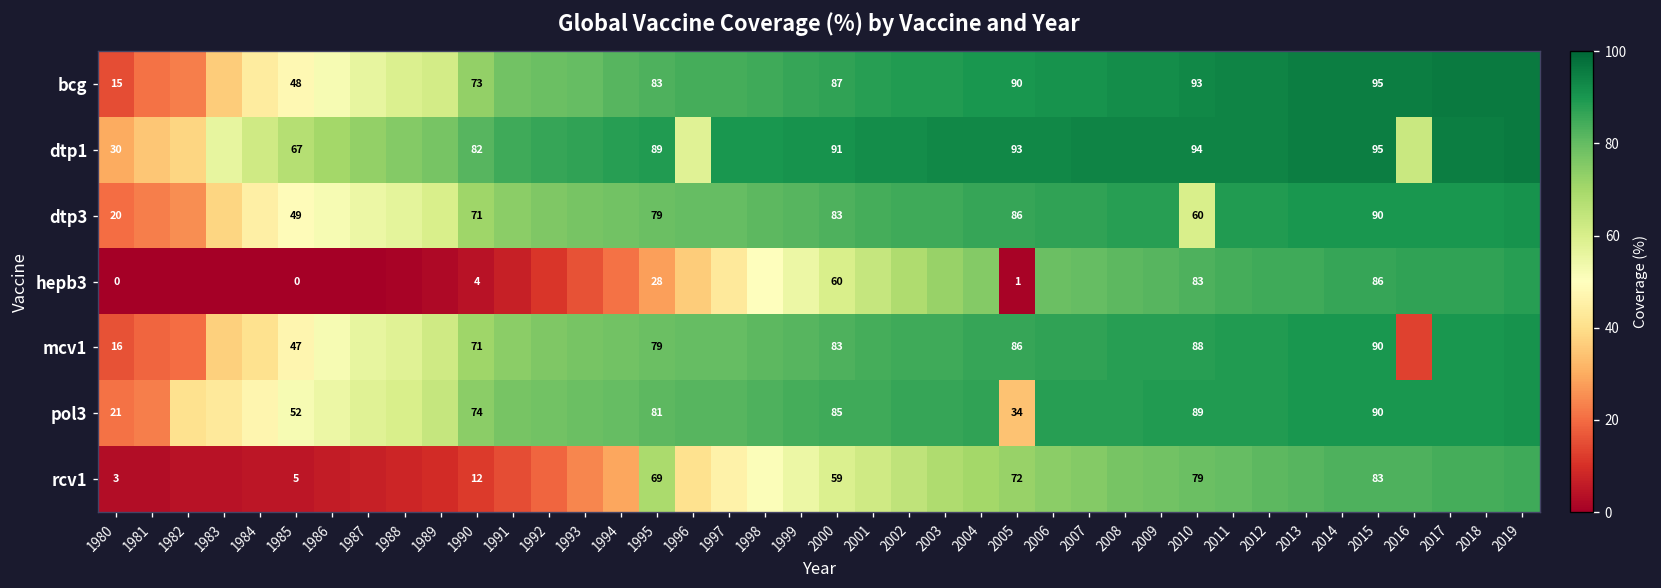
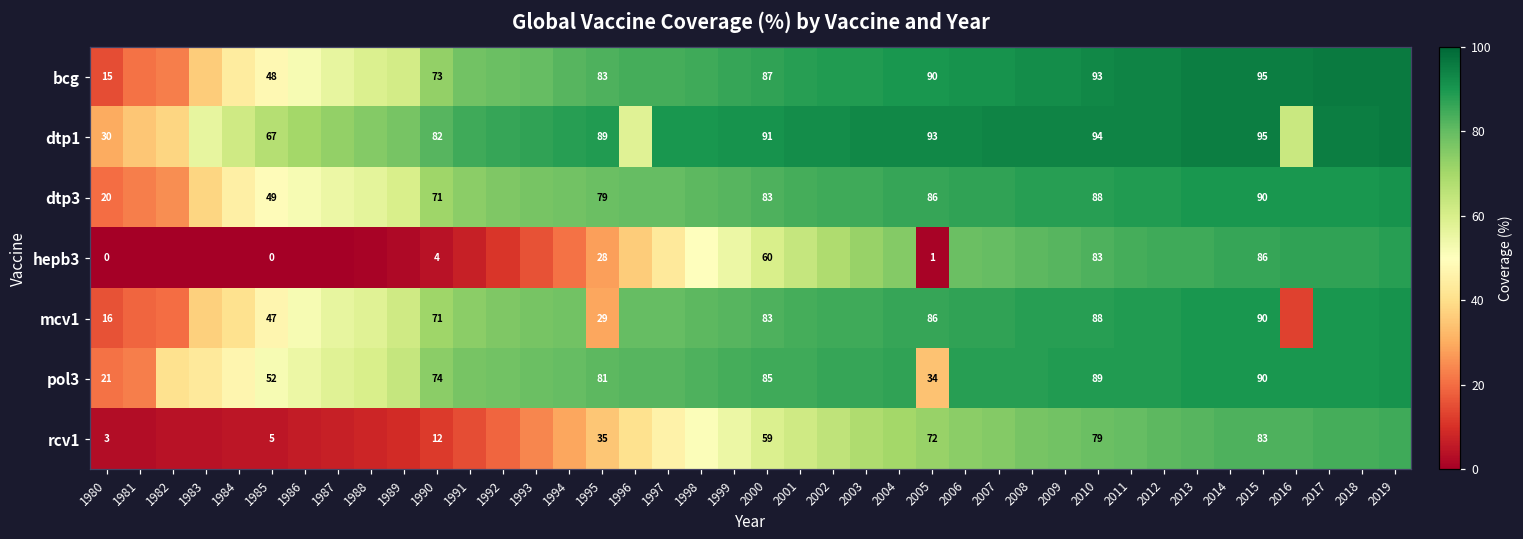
  {
    "bcg": {
      "1980": 15,
      "1985": 48,
      "1990": 73,
      "1995": 83,
      "2000": 87,
      "2005": 90,
      "2010": 93,
      "2015": 95
    },
    "dtp1": {
      "1980": 30,
      "1985": 67,
      "1990": 82,
      "1995": 89,
      "2000": 91,
      "2005": 93,
      "2010": 94,
      "2015": 95
    },
    "dtp3": {
      "1980": 20,
      "1985": 49,
      "1990": 71,
      "1995": 79,
      "2000": 83,
      "2005": 86,
-     "2010": 60,
+     "2010": 88,
      "2015": 90
    },
    "hepb3": {
      "1980": 0,
      "1985": 0,
      "1990": 4,
      "1995": 28,
      "2000": 60,
      "2005": 1,
      "2010": 83,
      "2015": 86
    },
    "mcv1": {
      "1980": 16,
      "1985": 47,
      "1990": 71,
-     "1995": 79,
+     "1995": 29,
      "2000": 83,
      "2005": 86,
      "2010": 88,
      "2015": 90
    },
    "pol3": {
      "1980": 21,
      "1985": 52,
      "1990": 74,
      "1995": 81,
      "2000": 85,
      "2005": 34,
      "2010": 89,
      "2015": 90
    },
    "rcv1": {
      "1980": 3,
      "1985": 5,
      "1990": 12,
-     "1995": 69,
+     "1995": 35,
      "2000": 59,
      "2005": 72,
      "2010": 79,
      "2015": 83
    }
  }
